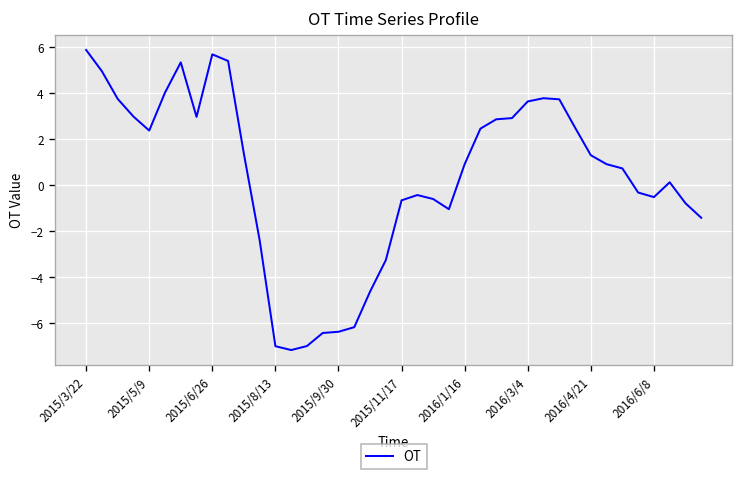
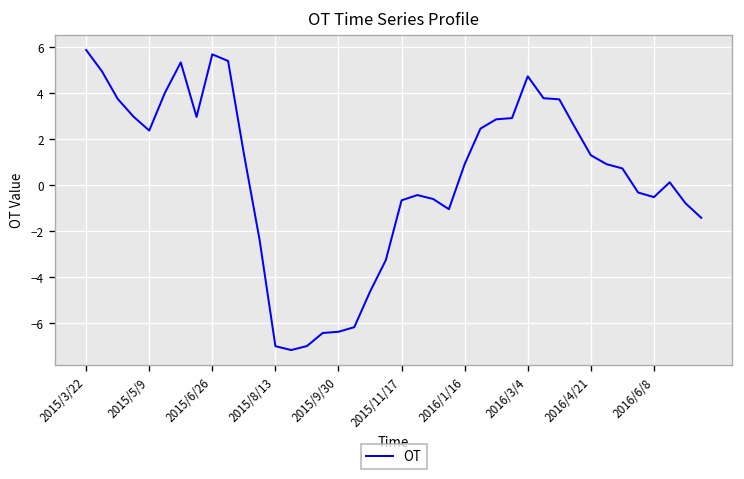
  {
    "2015/3/22": 5.9,
    "2015/5/9": 2.4,
    "2015/6/26": 5.7,
    "2015/8/13": -7.0,
    "2015/9/30": -6.4,
    "2015/11/17": -0.7,
    "2016/1/16": 0.9,
-   "2016/3/4": 3.6,
+   "2016/3/4": 4.7,
    "2016/4/21": 1.3,
    "2016/6/8": -0.5
  }
